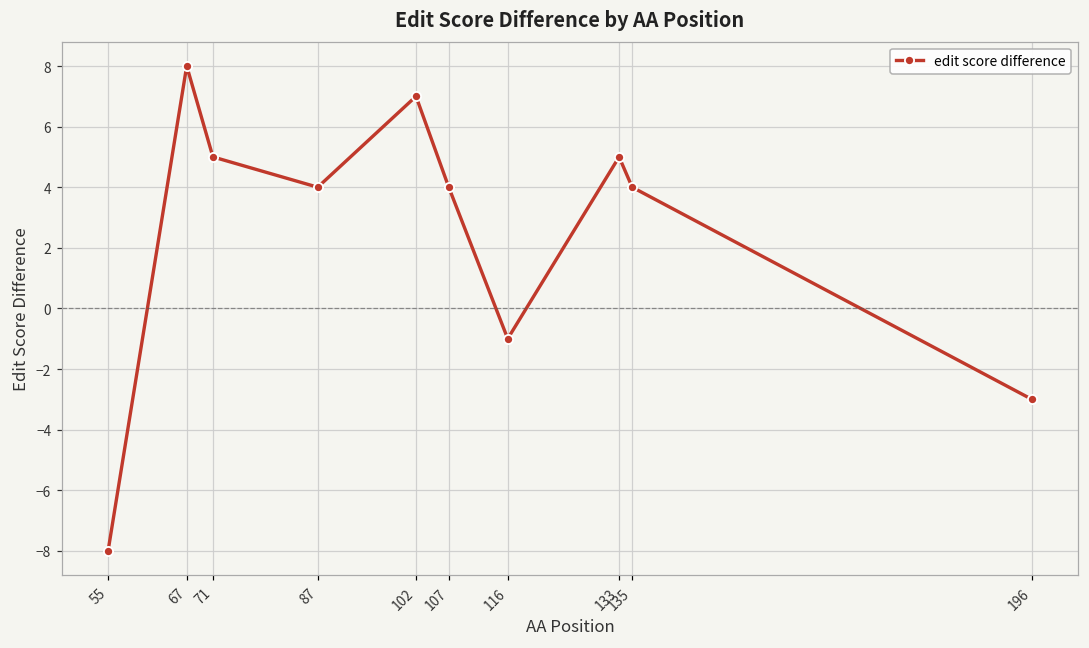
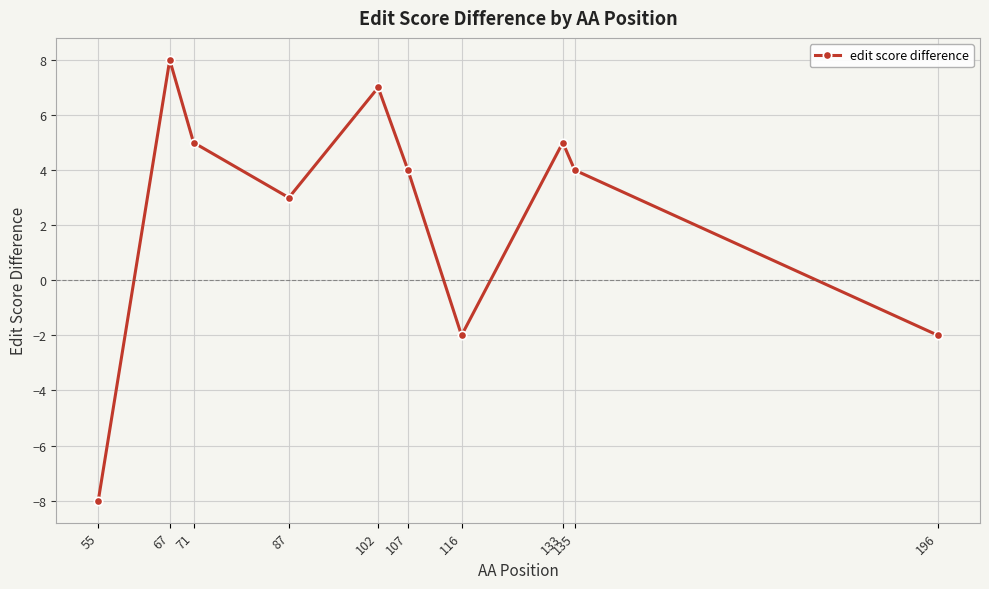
  {
    "55": -8,
    "67": 8,
    "71": 5,
-   "87": 4,
+   "87": 3,
    "102": 7,
    "107": 4,
-   "116": -1,
+   "116": -2,
    "133": 5,
    "135": 4,
-   "196": -3
+   "196": -2
  }
